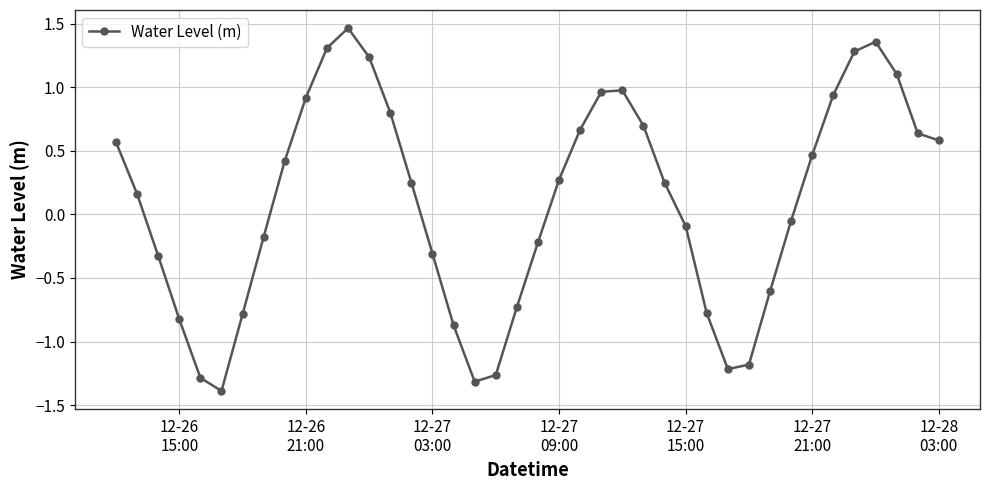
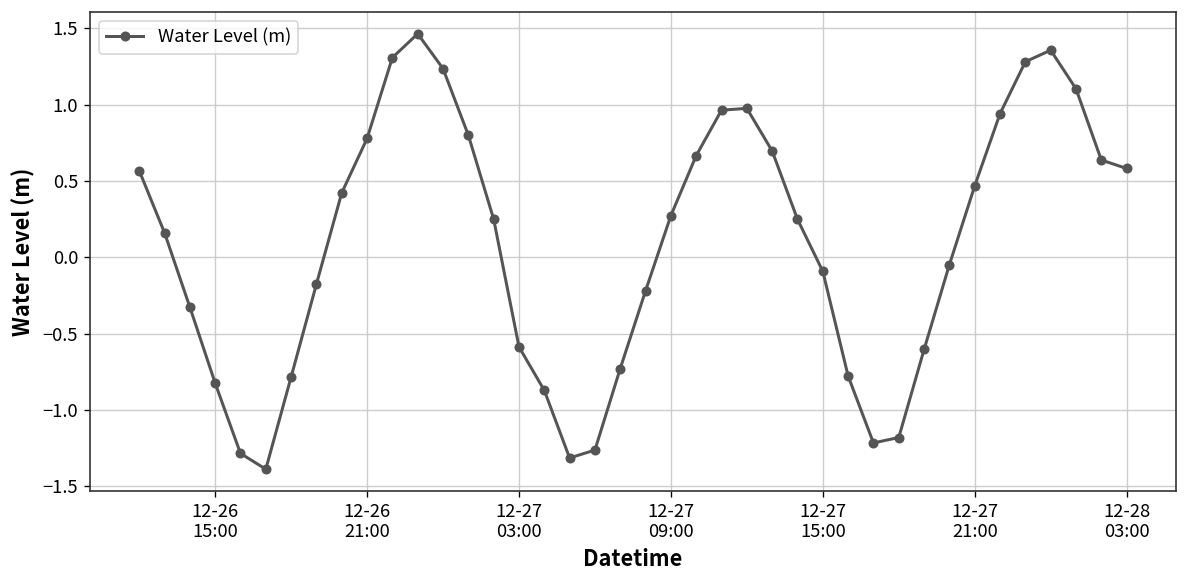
  {
    "12-26 15:00": -0.83,
-   "12-26 21:00": 0.92,
-   "12-27 03:00": -0.31,
+   "12-26 21:00": 0.78,
+   "12-27 03:00": -0.59,
    "12-27 09:00": 0.27,
    "12-27 15:00": -0.09,
    "12-27 21:00": 0.47,
    "12-28 03:00": 0.58
  }
